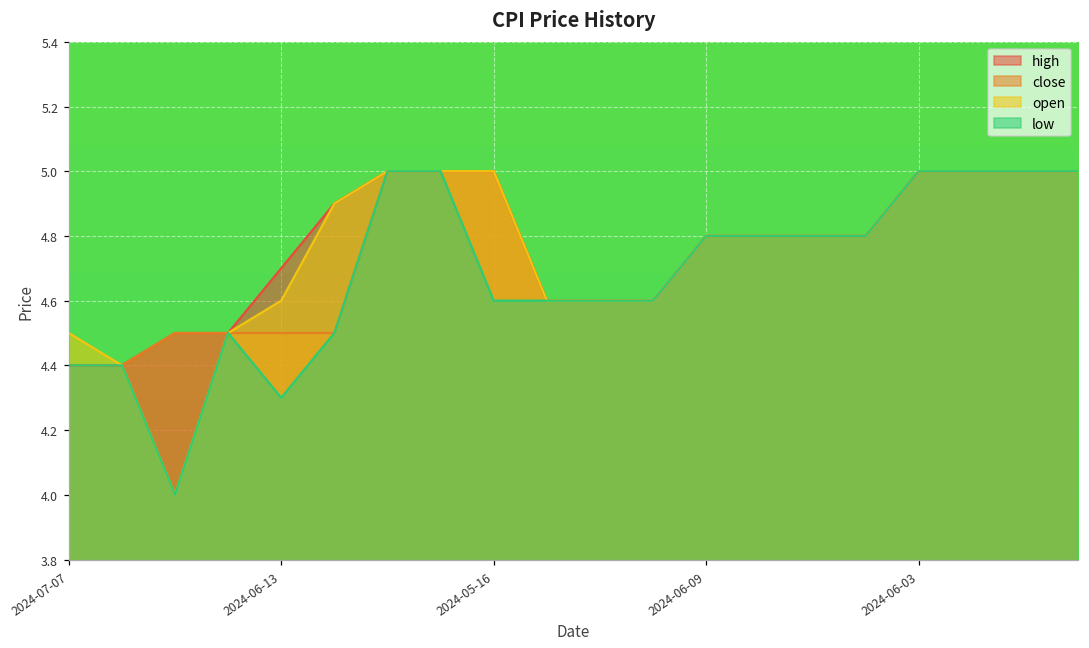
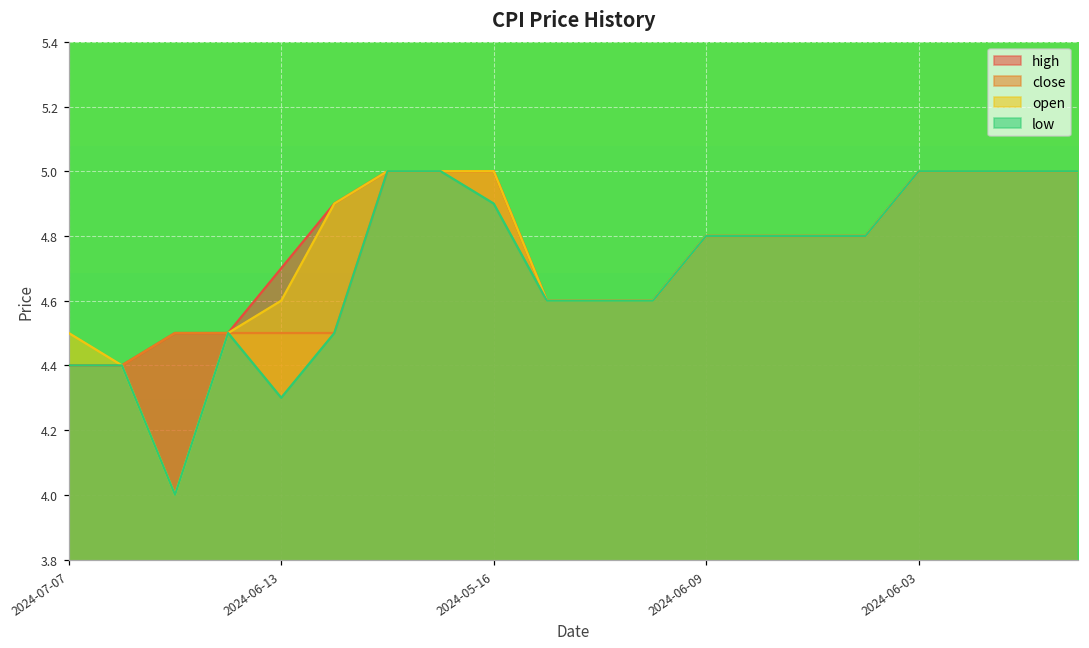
  {
    "open": {
      "2024-07-07": 4.5,
      "2024-06-13": 4.6
    },
    "low": {
      "2024-06-13": 4.3,
-     "2024-05-16": 4.6
+     "2024-05-16": 4.9
    }
  }
